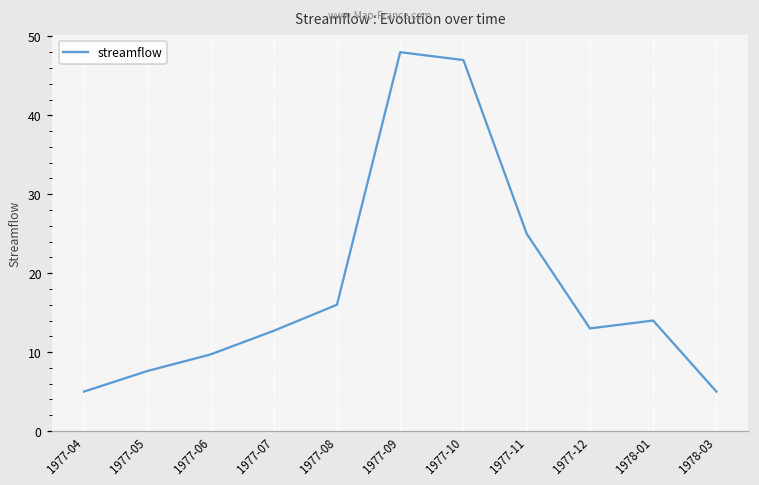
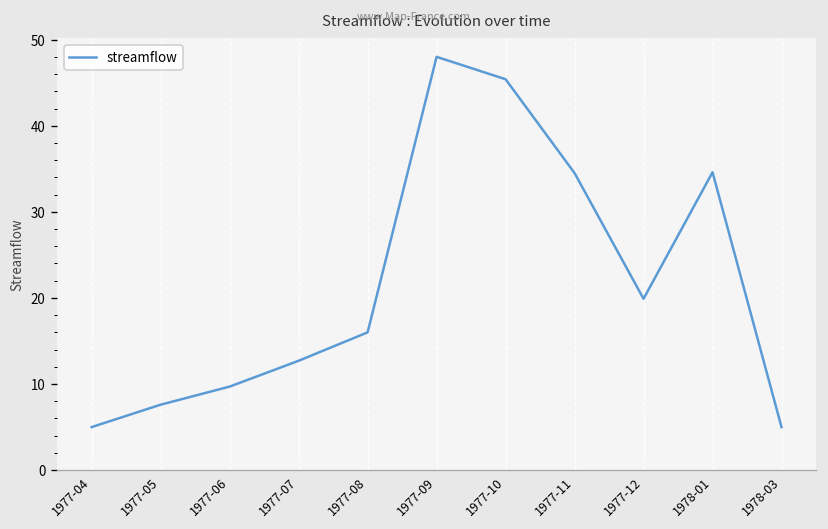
  {
    "1977-04": 5,
    "1977-05": 8,
    "1977-06": 10,
    "1977-07": 13,
    "1977-08": 16,
    "1977-09": 48,
-   "1977-10": 47,
-   "1977-11": 25,
-   "1977-12": 13,
-   "1978-01": 14,
+   "1977-10": 45,
+   "1977-11": 35,
+   "1977-12": 20,
+   "1978-01": 35,
    "1978-03": 5
  }
